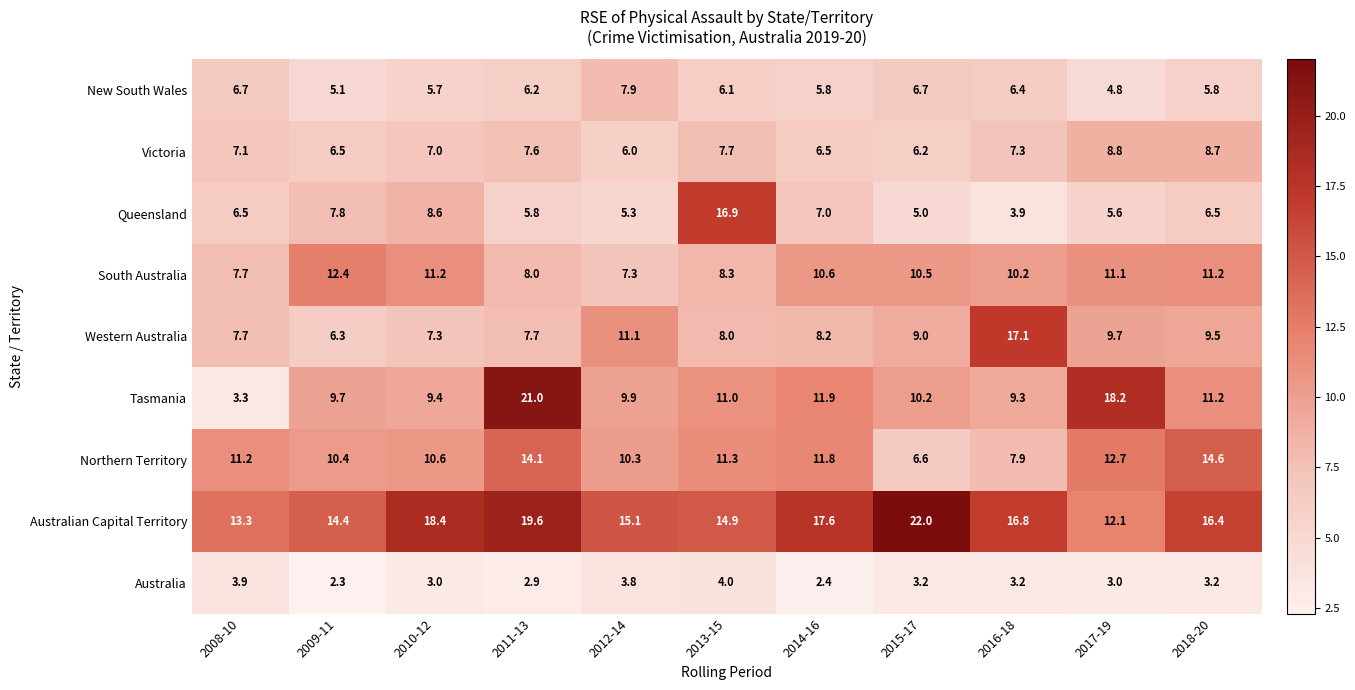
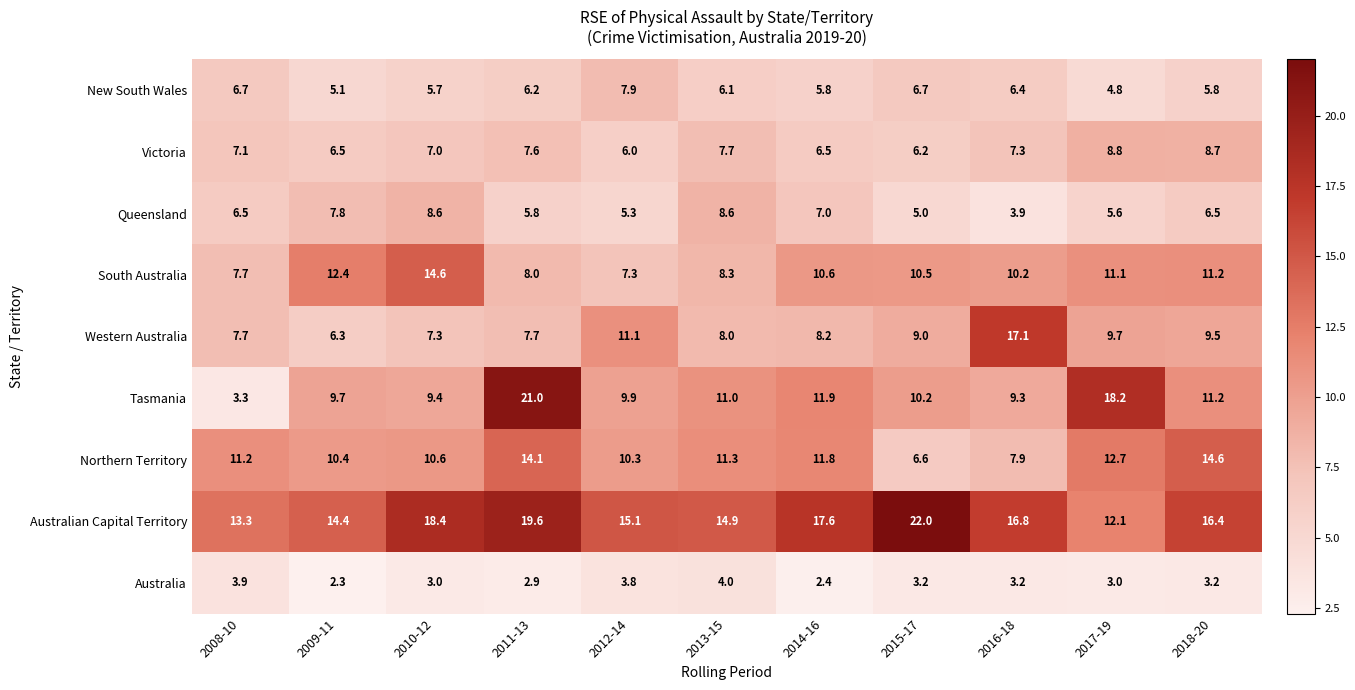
  {
    "New South Wales": {
      "2008-10": 6.7,
      "2009-11": 5.1,
      "2010-12": 5.7,
      "2011-13": 6.2,
      "2012-14": 7.9,
      "2013-15": 6.1,
      "2014-16": 5.8,
      "2015-17": 6.7,
      "2016-18": 6.4,
      "2017-19": 4.8,
      "2018-20": 5.8
    },
    "Victoria": {
      "2008-10": 7.1,
      "2009-11": 6.5,
      "2010-12": 7.0,
      "2011-13": 7.6,
      "2012-14": 6.0,
      "2013-15": 7.7,
      "2014-16": 6.5,
      "2015-17": 6.2,
      "2016-18": 7.3,
      "2017-19": 8.8,
      "2018-20": 8.7
    },
    "Queensland": {
      "2008-10": 6.5,
      "2009-11": 7.8,
      "2010-12": 8.6,
      "2011-13": 5.8,
      "2012-14": 5.3,
-     "2013-15": 16.9,
+     "2013-15": 8.6,
      "2014-16": 7.0,
      "2015-17": 5.0,
      "2016-18": 3.9,
      "2017-19": 5.6,
      "2018-20": 6.5
    },
    "South Australia": {
      "2008-10": 7.7,
      "2009-11": 12.4,
-     "2010-12": 11.2,
+     "2010-12": 14.6,
      "2011-13": 8.0,
      "2012-14": 7.3,
      "2013-15": 8.3,
      "2014-16": 10.6,
      "2015-17": 10.5,
      "2016-18": 10.2,
      "2017-19": 11.1,
      "2018-20": 11.2
    },
    "Western Australia": {
      "2008-10": 7.7,
      "2009-11": 6.3,
      "2010-12": 7.3,
      "2011-13": 7.7,
      "2012-14": 11.1,
      "2013-15": 8.0,
      "2014-16": 8.2,
      "2015-17": 9.0,
      "2016-18": 17.1,
      "2017-19": 9.7,
      "2018-20": 9.5
    },
    "Tasmania": {
      "2008-10": 3.3,
      "2009-11": 9.7,
      "2010-12": 9.4,
      "2011-13": 21.0,
      "2012-14": 9.9,
      "2013-15": 11.0,
      "2014-16": 11.9,
      "2015-17": 10.2,
      "2016-18": 9.3,
      "2017-19": 18.2,
      "2018-20": 11.2
    },
    "Northern Territory": {
      "2008-10": 11.2,
      "2009-11": 10.4,
      "2010-12": 10.6,
      "2011-13": 14.1,
      "2012-14": 10.3,
      "2013-15": 11.3,
      "2014-16": 11.8,
      "2015-17": 6.6,
      "2016-18": 7.9,
      "2017-19": 12.7,
      "2018-20": 14.6
    },
    "Australian Capital Territory": {
      "2008-10": 13.3,
      "2009-11": 14.4,
      "2010-12": 18.4,
      "2011-13": 19.6,
      "2012-14": 15.1,
      "2013-15": 14.9,
      "2014-16": 17.6,
      "2015-17": 22.0,
      "2016-18": 16.8,
      "2017-19": 12.1,
      "2018-20": 16.4
    },
    "Australia": {
      "2008-10": 3.9,
      "2009-11": 2.3,
      "2010-12": 3.0,
      "2011-13": 2.9,
      "2012-14": 3.8,
      "2013-15": 4.0,
      "2014-16": 2.4,
      "2015-17": 3.2,
      "2016-18": 3.2,
      "2017-19": 3.0,
      "2018-20": 3.2
    }
  }
